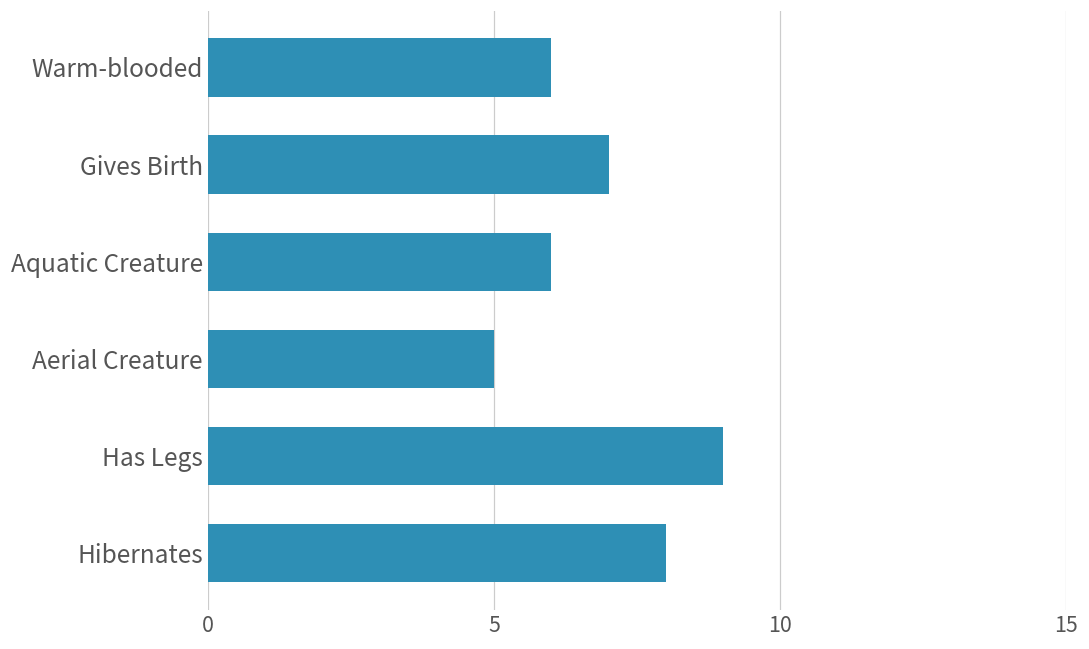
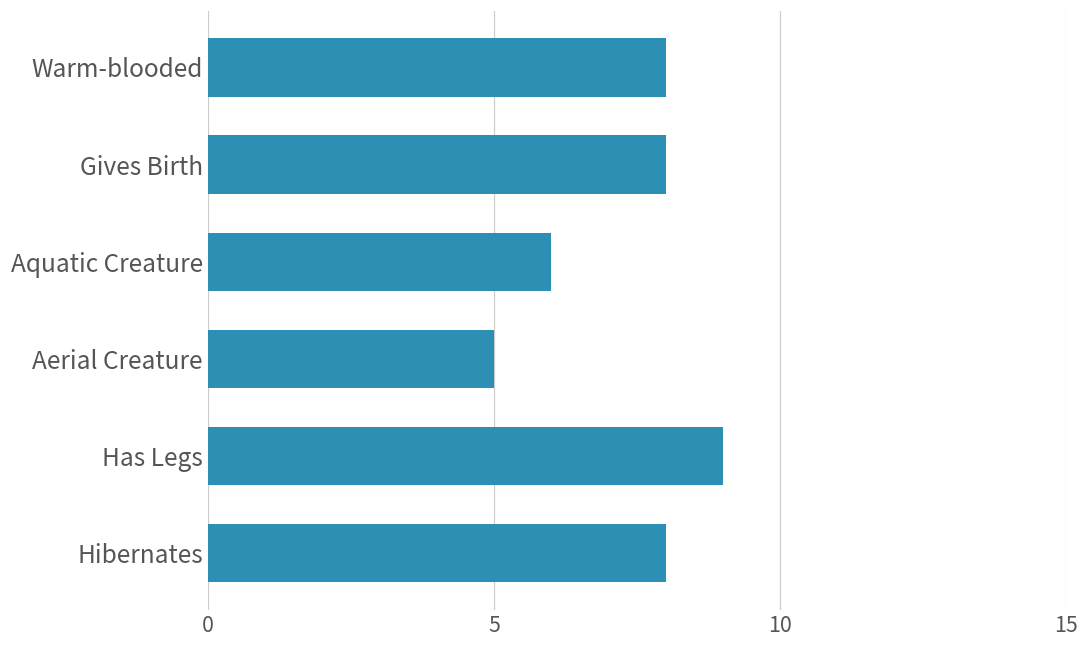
  {
-   "Warm-blooded": 6,
-   "Gives Birth": 7,
+   "Warm-blooded": 8,
+   "Gives Birth": 8,
    "Aquatic Creature": 6,
    "Aerial Creature": 5,
    "Has Legs": 9,
    "Hibernates": 8
  }
